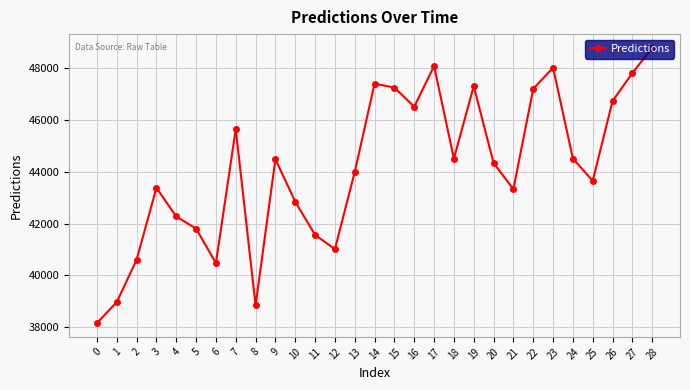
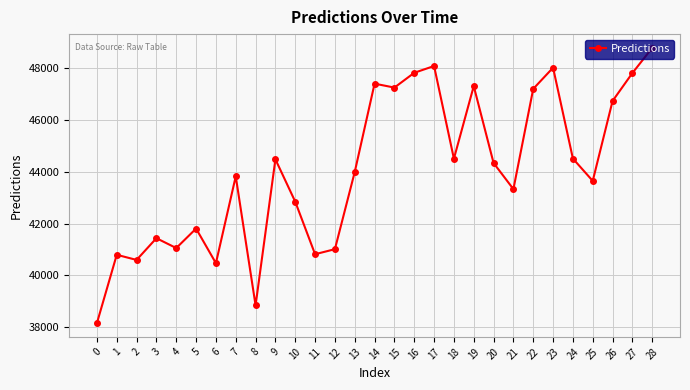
  {
    "0": 38200,
-   "1": 39000,
+   "1": 40800,
    "2": 40600,
-   "3": 43400,
-   "4": 42300,
+   "3": 41400,
+   "4": 41100,
    "5": 41800,
    "6": 40500,
-   "7": 45600,
+   "7": 43800,
    "8": 38800,
    "9": 44500,
    "10": 42800,
-   "11": 41600,
+   "11": 40800,
    "12": 41000,
    "13": 44000,
    "14": 47400,
    "15": 47200,
-   "16": 46500,
+   "16": 47800,
    "17": 48100,
    "18": 44500,
    "19": 47300,
    "20": 44300,
    "21": 43300,
    "22": 47200,
    "23": 48000,
    "24": 44500,
    "25": 43600,
    "26": 46700,
    "27": 47800
  }
